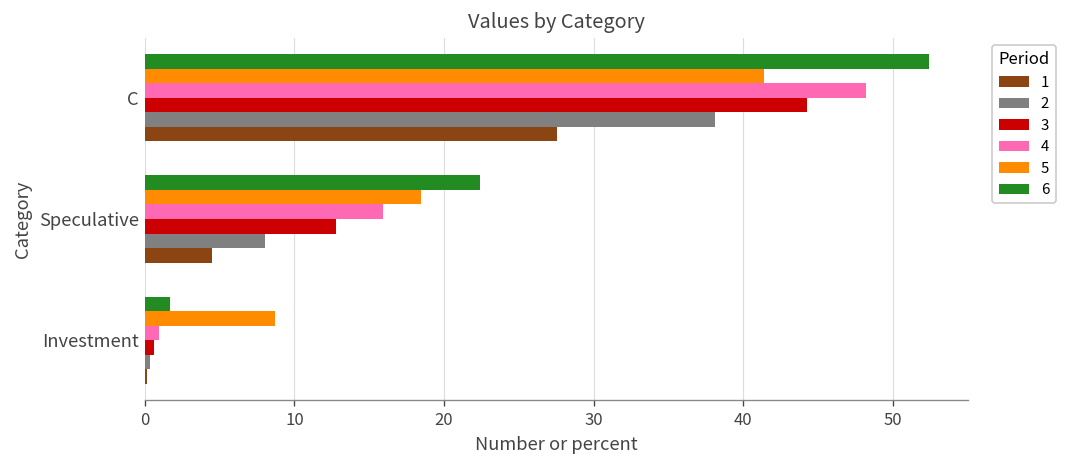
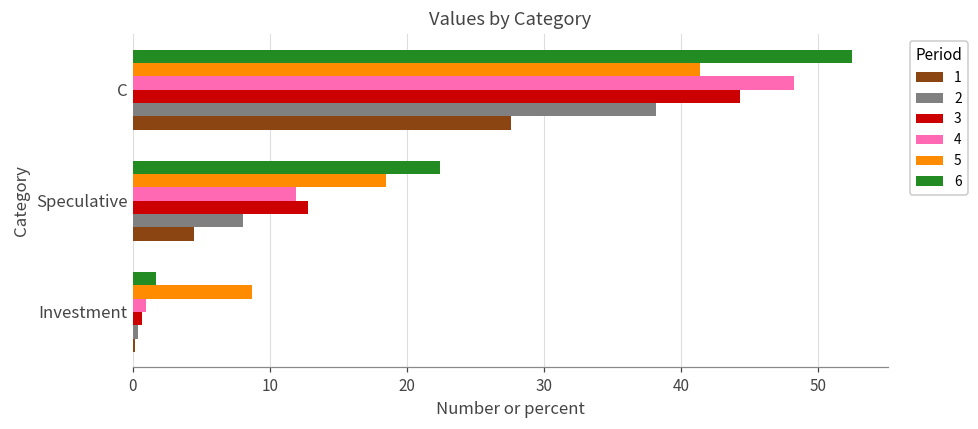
  {
    "1": {
      "C": 27.6,
      "Speculative": 4.5
    },
    "2": {
      "C": 38.1,
      "Speculative": 8.1,
      "Investment": 0.4
    },
    "3": {
      "C": 44.3,
      "Speculative": 12.8,
      "Investment": 0.6
    },
    "4": {
      "C": 48.2,
-     "Speculative": 16.0,
+     "Speculative": 11.9,
      "Investment": 1.0
    },
    "5": {
      "C": 41.4,
      "Speculative": 18.5,
      "Investment": 8.7
    },
    "6": {
      "C": 52.4,
      "Speculative": 22.4,
      "Investment": 1.7
    }
  }
